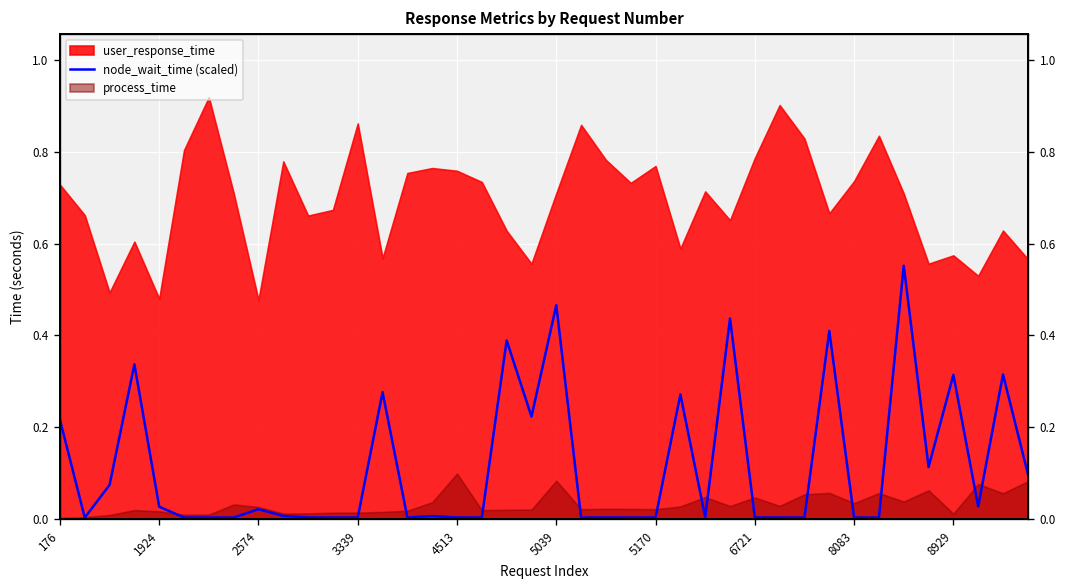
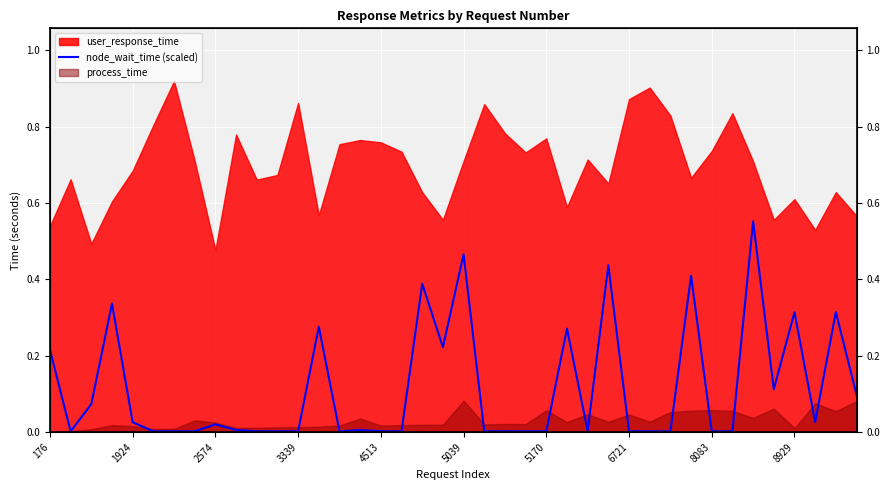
  {
    "user_response_time": {
-     "176": 0.73,
-     "1924": 0.48,
+     "176": 0.54,
+     "1924": 0.68,
      "2574": 0.48,
      "3339": 0.86,
      "4513": 0.76,
      "5039": 0.71,
      "5170": 0.77,
-     "6721": 0.79,
+     "6721": 0.87,
      "8083": 0.74,
-     "8929": 0.57
+     "8929": 0.61
    },
    "node_wait_time (scaled)": {
      "176": 0.22,
      "1924": 0.03,
      "3339": 0.00,
      "4513": 0.00,
      "5039": 0.47,
      "5170": 0.00,
      "6721": 0.00,
      "8083": 0.00,
      "8929": 0.31
    },
    "process_time": {
      "1924": 0.02,
      "3339": 0.01,
-     "4513": 0.10,
+     "4513": 0.02,
      "5039": 0.08,
-     "5170": 0.02,
+     "5170": 0.06,
      "6721": 0.05,
-     "8083": 0.03,
+     "8083": 0.06,
      "8929": 0.01
    }
  }
